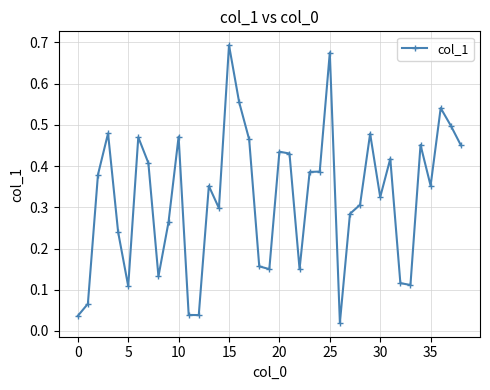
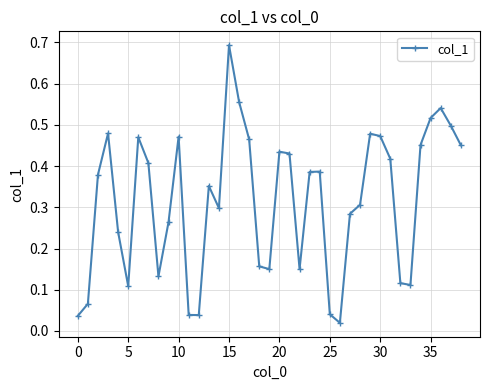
  {
    "0": 0.04,
    "5": 0.11,
    "10": 0.47,
    "15": 0.69,
    "20": 0.43,
-   "25": 0.68,
-   "30": 0.32,
-   "35": 0.35
+   "25": 0.04,
+   "30": 0.47,
+   "35": 0.52
  }
